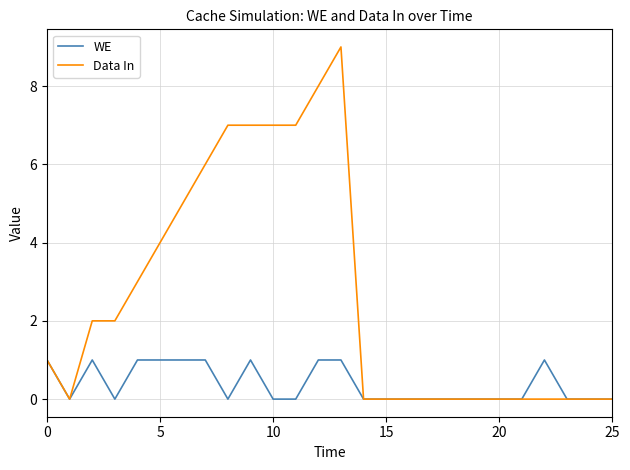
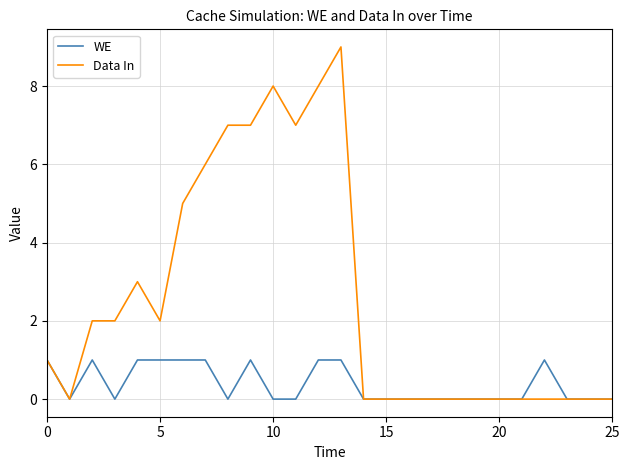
  {
    "WE": {
      "5": 1,
      "10": 0
    },
    "Data In": {
-     "5": 4,
-     "10": 7
+     "5": 2,
+     "10": 8
    }
  }
